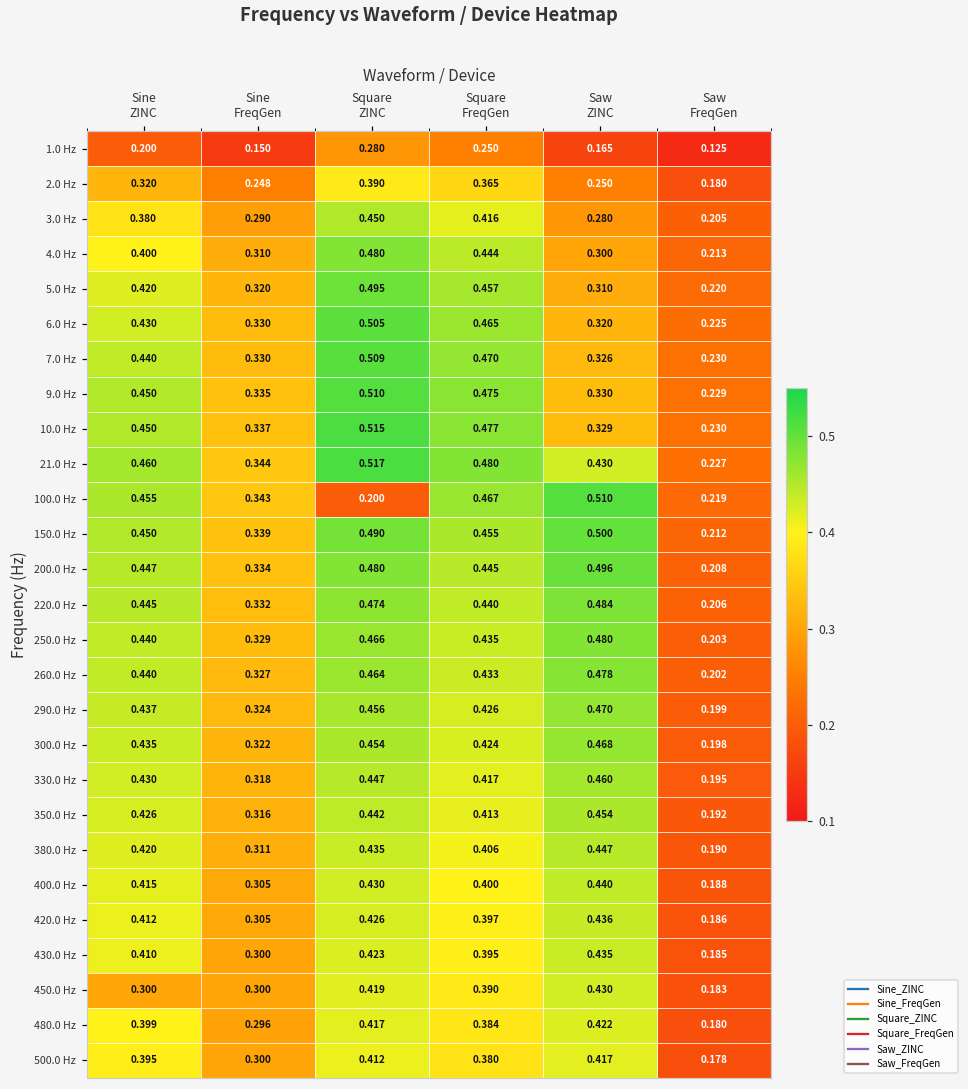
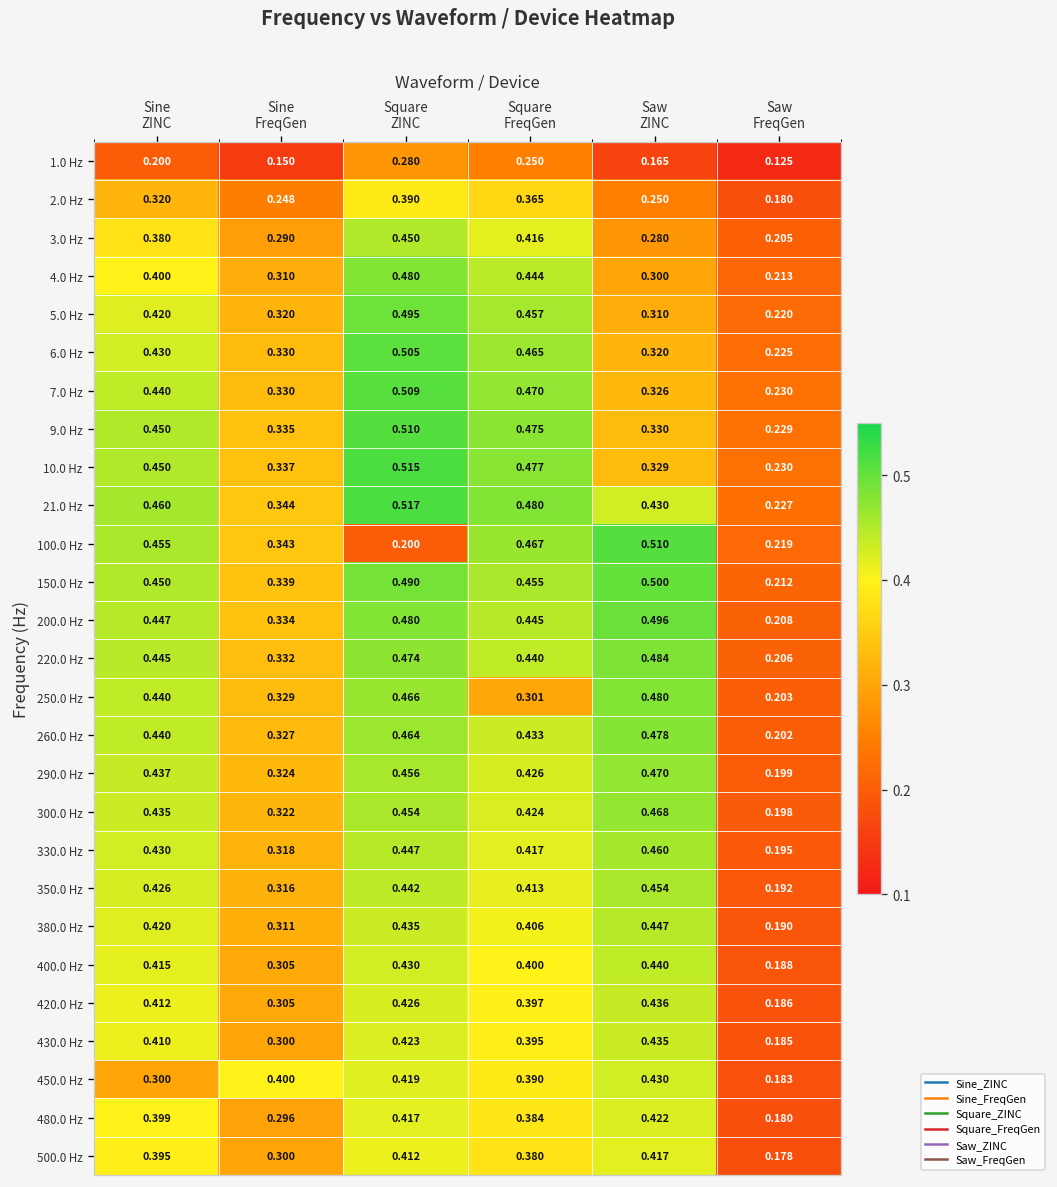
  {
    "1.0 Hz": {
      "Sine ZINC": 0.200,
      "Sine FreqGen": 0.150,
      "Square ZINC": 0.280,
      "Square FreqGen": 0.250,
      "Saw ZINC": 0.165,
      "Saw FreqGen": 0.125
    },
    "2.0 Hz": {
      "Sine ZINC": 0.320,
      "Sine FreqGen": 0.248,
      "Square ZINC": 0.390,
      "Square FreqGen": 0.365,
      "Saw ZINC": 0.250,
      "Saw FreqGen": 0.180
    },
    "3.0 Hz": {
      "Sine ZINC": 0.380,
      "Sine FreqGen": 0.290,
      "Square ZINC": 0.450,
      "Square FreqGen": 0.416,
      "Saw ZINC": 0.280,
      "Saw FreqGen": 0.205
    },
    "4.0 Hz": {
      "Sine ZINC": 0.400,
      "Sine FreqGen": 0.310,
      "Square ZINC": 0.480,
      "Square FreqGen": 0.444,
      "Saw ZINC": 0.300,
      "Saw FreqGen": 0.213
    },
    "5.0 Hz": {
      "Sine ZINC": 0.420,
      "Sine FreqGen": 0.320,
      "Square ZINC": 0.495,
      "Square FreqGen": 0.457,
      "Saw ZINC": 0.310,
      "Saw FreqGen": 0.220
    },
    "6.0 Hz": {
      "Sine ZINC": 0.430,
      "Sine FreqGen": 0.330,
      "Square ZINC": 0.505,
      "Square FreqGen": 0.465,
      "Saw ZINC": 0.320,
      "Saw FreqGen": 0.225
    },
    "7.0 Hz": {
      "Sine ZINC": 0.440,
      "Sine FreqGen": 0.330,
      "Square ZINC": 0.509,
      "Square FreqGen": 0.470,
      "Saw ZINC": 0.326,
      "Saw FreqGen": 0.230
    },
    "9.0 Hz": {
      "Sine ZINC": 0.450,
      "Sine FreqGen": 0.335,
      "Square ZINC": 0.510,
      "Square FreqGen": 0.475,
      "Saw ZINC": 0.330,
      "Saw FreqGen": 0.229
    },
    "10.0 Hz": {
      "Sine ZINC": 0.450,
      "Sine FreqGen": 0.337,
      "Square ZINC": 0.515,
      "Square FreqGen": 0.477,
      "Saw ZINC": 0.329,
      "Saw FreqGen": 0.230
    },
    "21.0 Hz": {
      "Sine ZINC": 0.460,
      "Sine FreqGen": 0.344,
      "Square ZINC": 0.517,
      "Square FreqGen": 0.480,
      "Saw ZINC": 0.430,
      "Saw FreqGen": 0.227
    },
    "100.0 Hz": {
      "Sine ZINC": 0.455,
      "Sine FreqGen": 0.343,
      "Square ZINC": 0.200,
      "Square FreqGen": 0.467,
      "Saw ZINC": 0.510,
      "Saw FreqGen": 0.219
    },
    "150.0 Hz": {
      "Sine ZINC": 0.450,
      "Sine FreqGen": 0.339,
      "Square ZINC": 0.490,
      "Square FreqGen": 0.455,
      "Saw ZINC": 0.500,
      "Saw FreqGen": 0.212
    },
    "200.0 Hz": {
      "Sine ZINC": 0.447,
      "Sine FreqGen": 0.334,
      "Square ZINC": 0.480,
      "Square FreqGen": 0.445,
      "Saw ZINC": 0.496,
      "Saw FreqGen": 0.208
    },
    "220.0 Hz": {
      "Sine ZINC": 0.445,
      "Sine FreqGen": 0.332,
      "Square ZINC": 0.474,
      "Square FreqGen": 0.440,
      "Saw ZINC": 0.484,
      "Saw FreqGen": 0.206
    },
    "250.0 Hz": {
      "Sine ZINC": 0.440,
      "Sine FreqGen": 0.329,
      "Square ZINC": 0.466,
-     "Square FreqGen": 0.435,
+     "Square FreqGen": 0.301,
      "Saw ZINC": 0.480,
      "Saw FreqGen": 0.203
    },
    "260.0 Hz": {
      "Sine ZINC": 0.440,
      "Sine FreqGen": 0.327,
      "Square ZINC": 0.464,
      "Square FreqGen": 0.433,
      "Saw ZINC": 0.478,
      "Saw FreqGen": 0.202
    },
    "290.0 Hz": {
      "Sine ZINC": 0.437,
      "Sine FreqGen": 0.324,
      "Square ZINC": 0.456,
      "Square FreqGen": 0.426,
      "Saw ZINC": 0.470,
      "Saw FreqGen": 0.199
    },
    "300.0 Hz": {
      "Sine ZINC": 0.435,
      "Sine FreqGen": 0.322,
      "Square ZINC": 0.454,
      "Square FreqGen": 0.424,
      "Saw ZINC": 0.468,
      "Saw FreqGen": 0.198
    },
    "330.0 Hz": {
      "Sine ZINC": 0.430,
      "Sine FreqGen": 0.318,
      "Square ZINC": 0.447,
      "Square FreqGen": 0.417,
      "Saw ZINC": 0.460,
      "Saw FreqGen": 0.195
    },
    "350.0 Hz": {
      "Sine ZINC": 0.426,
      "Sine FreqGen": 0.316,
      "Square ZINC": 0.442,
      "Square FreqGen": 0.413,
      "Saw ZINC": 0.454,
      "Saw FreqGen": 0.192
    },
    "380.0 Hz": {
      "Sine ZINC": 0.420,
      "Sine FreqGen": 0.311,
      "Square ZINC": 0.435,
      "Square FreqGen": 0.406,
      "Saw ZINC": 0.447,
      "Saw FreqGen": 0.190
    },
    "400.0 Hz": {
      "Sine ZINC": 0.415,
      "Sine FreqGen": 0.305,
      "Square ZINC": 0.430,
      "Square FreqGen": 0.400,
      "Saw ZINC": 0.440,
      "Saw FreqGen": 0.188
    },
    "420.0 Hz": {
      "Sine ZINC": 0.412,
      "Sine FreqGen": 0.305,
      "Square ZINC": 0.426,
      "Square FreqGen": 0.397,
      "Saw ZINC": 0.436,
      "Saw FreqGen": 0.186
    },
    "430.0 Hz": {
      "Sine ZINC": 0.410,
      "Sine FreqGen": 0.300,
      "Square ZINC": 0.423,
      "Square FreqGen": 0.395,
      "Saw ZINC": 0.435,
      "Saw FreqGen": 0.185
    },
    "450.0 Hz": {
      "Sine ZINC": 0.300,
-     "Sine FreqGen": 0.300,
+     "Sine FreqGen": 0.400,
      "Square ZINC": 0.419,
      "Square FreqGen": 0.390,
      "Saw ZINC": 0.430,
      "Saw FreqGen": 0.183
    },
    "480.0 Hz": {
      "Sine ZINC": 0.399,
      "Sine FreqGen": 0.296,
      "Square ZINC": 0.417,
      "Square FreqGen": 0.384,
      "Saw ZINC": 0.422,
      "Saw FreqGen": 0.180
    },
    "500.0 Hz": {
      "Sine ZINC": 0.395,
      "Sine FreqGen": 0.300,
      "Square ZINC": 0.412,
      "Square FreqGen": 0.380,
      "Saw ZINC": 0.417,
      "Saw FreqGen": 0.178
    }
  }
